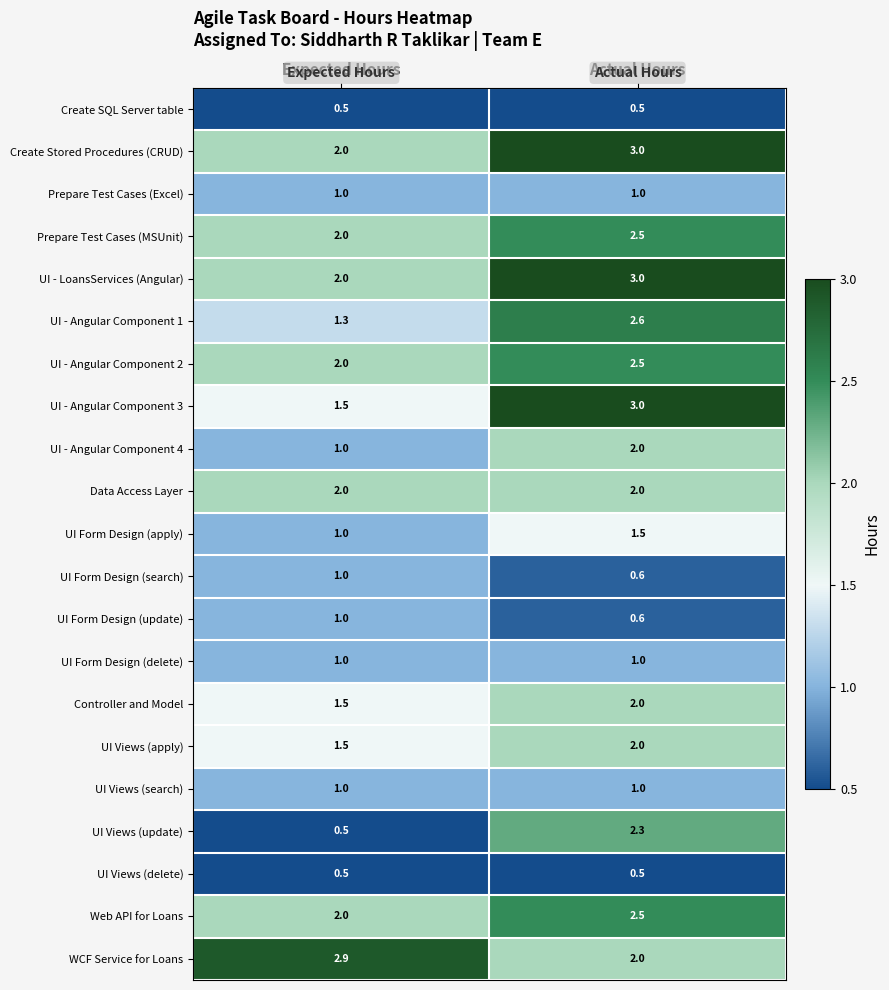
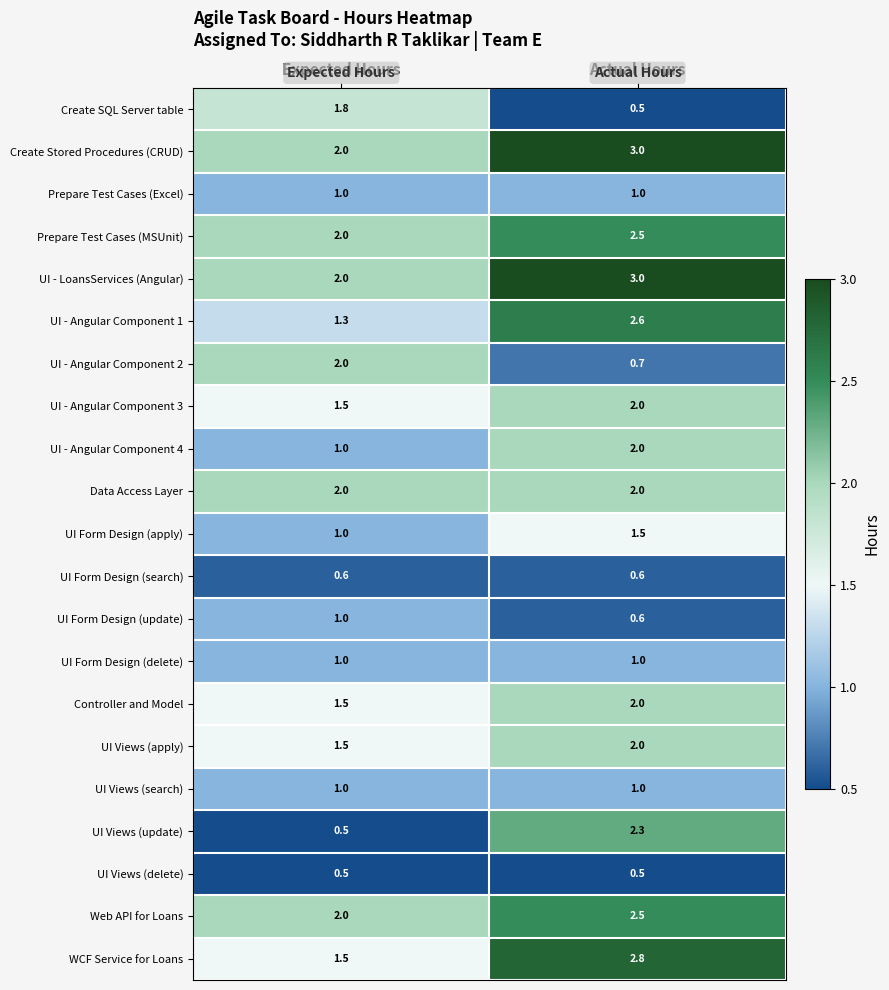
  {
    "Create SQL Server table": {
-     "Expected Hours": 0.5,
+     "Expected Hours": 1.8,
      "Actual Hours": 0.5
    },
    "Create Stored Procedures (CRUD)": {
      "Expected Hours": 2.0,
      "Actual Hours": 3.0
    },
    "Prepare Test Cases (Excel)": {
      "Expected Hours": 1.0,
      "Actual Hours": 1.0
    },
    "Prepare Test Cases (MSUnit)": {
      "Expected Hours": 2.0,
      "Actual Hours": 2.5
    },
    "UI - LoansServices (Angular)": {
      "Expected Hours": 2.0,
      "Actual Hours": 3.0
    },
    "UI - Angular Component 1": {
      "Expected Hours": 1.3,
      "Actual Hours": 2.6
    },
    "UI - Angular Component 2": {
      "Expected Hours": 2.0,
-     "Actual Hours": 2.5
+     "Actual Hours": 0.7
    },
    "UI - Angular Component 3": {
      "Expected Hours": 1.5,
-     "Actual Hours": 3.0
+     "Actual Hours": 2.0
    },
    "UI - Angular Component 4": {
      "Expected Hours": 1.0,
      "Actual Hours": 2.0
    },
    "Data Access Layer": {
      "Expected Hours": 2.0,
      "Actual Hours": 2.0
    },
    "UI Form Design (apply)": {
      "Expected Hours": 1.0,
      "Actual Hours": 1.5
    },
    "UI Form Design (search)": {
-     "Expected Hours": 1.0,
+     "Expected Hours": 0.6,
      "Actual Hours": 0.6
    },
    "UI Form Design (update)": {
      "Expected Hours": 1.0,
      "Actual Hours": 0.6
    },
    "UI Form Design (delete)": {
      "Expected Hours": 1.0,
      "Actual Hours": 1.0
    },
    "Controller and Model": {
      "Expected Hours": 1.5,
      "Actual Hours": 2.0
    },
    "UI Views (apply)": {
      "Expected Hours": 1.5,
      "Actual Hours": 2.0
    },
    "UI Views (search)": {
      "Expected Hours": 1.0,
      "Actual Hours": 1.0
    },
    "UI Views (update)": {
      "Expected Hours": 0.5,
      "Actual Hours": 2.3
    },
    "UI Views (delete)": {
      "Expected Hours": 0.5,
      "Actual Hours": 0.5
    },
    "Web API for Loans": {
      "Expected Hours": 2.0,
      "Actual Hours": 2.5
    },
    "WCF Service for Loans": {
-     "Expected Hours": 2.9,
-     "Actual Hours": 2.0
+     "Expected Hours": 1.5,
+     "Actual Hours": 2.8
    }
  }
